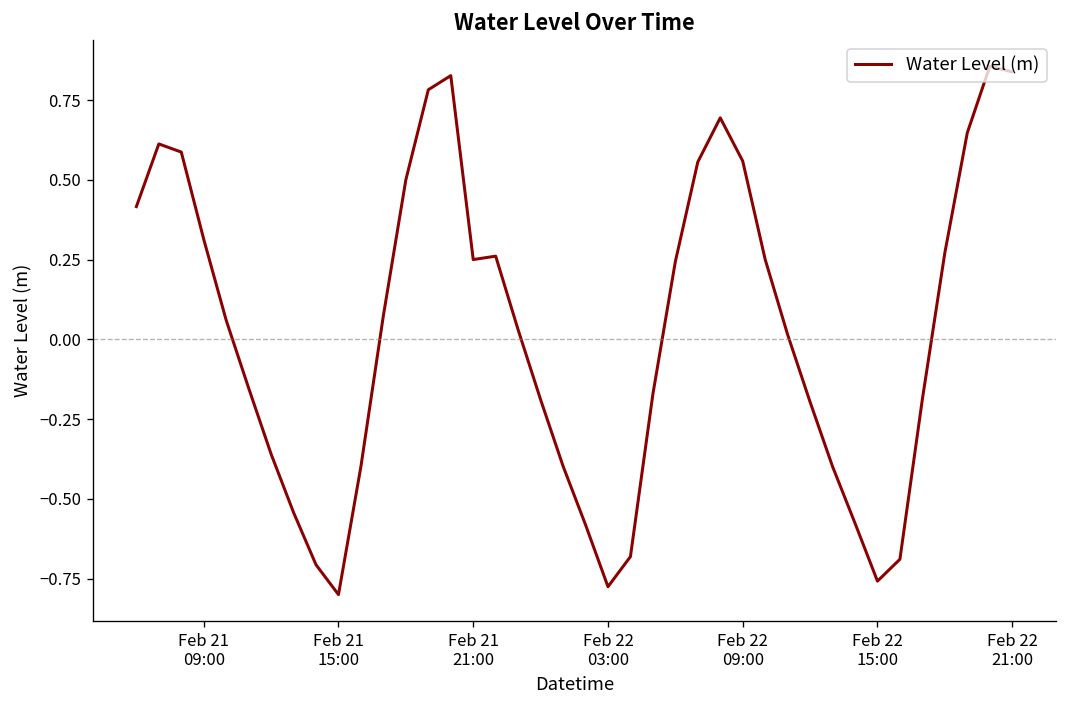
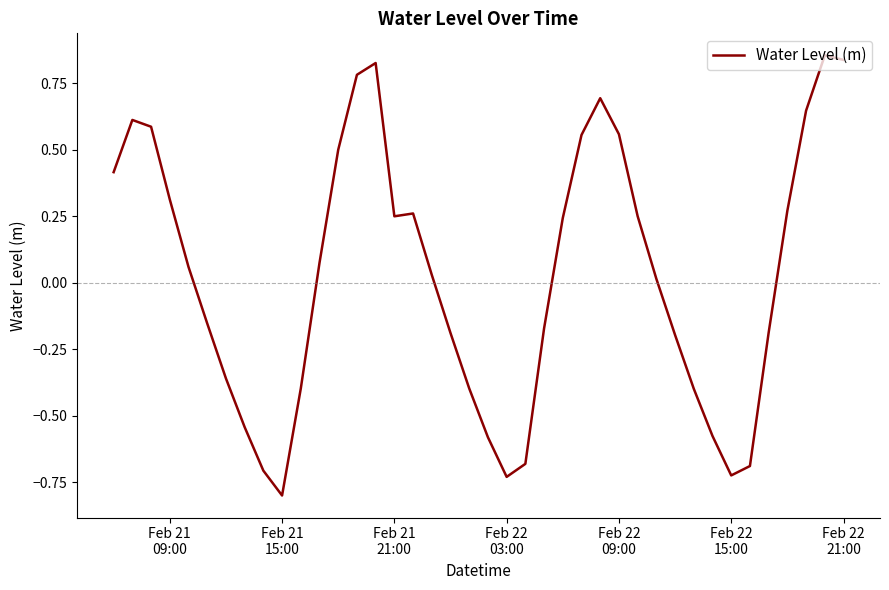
  {
    "Feb 21 09:00": 0.31,
    "Feb 21 15:00": -0.80,
    "Feb 21 21:00": 0.25,
-   "Feb 22 03:00": -0.78,
+   "Feb 22 03:00": -0.73,
    "Feb 22 09:00": 0.56,
-   "Feb 22 15:00": -0.76
+   "Feb 22 15:00": -0.72
  }
